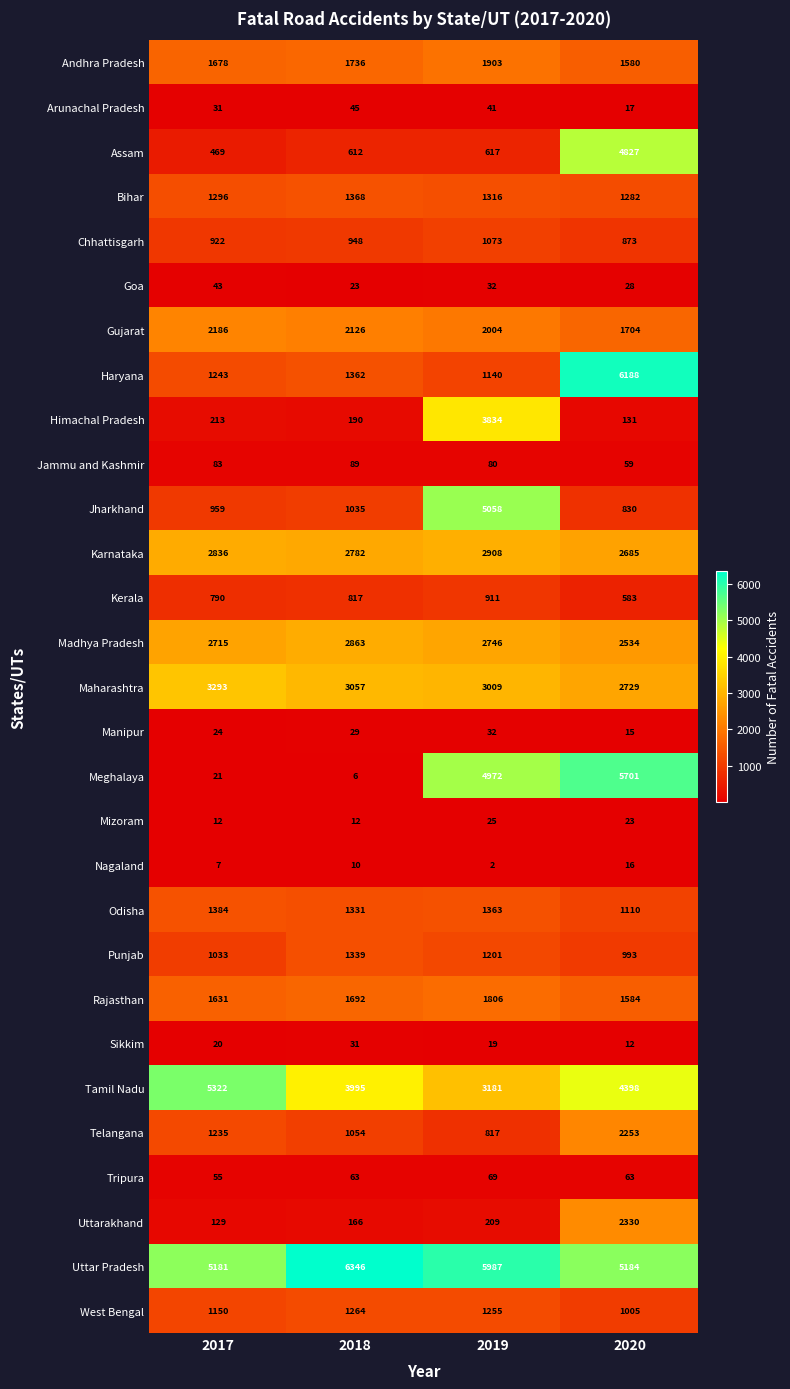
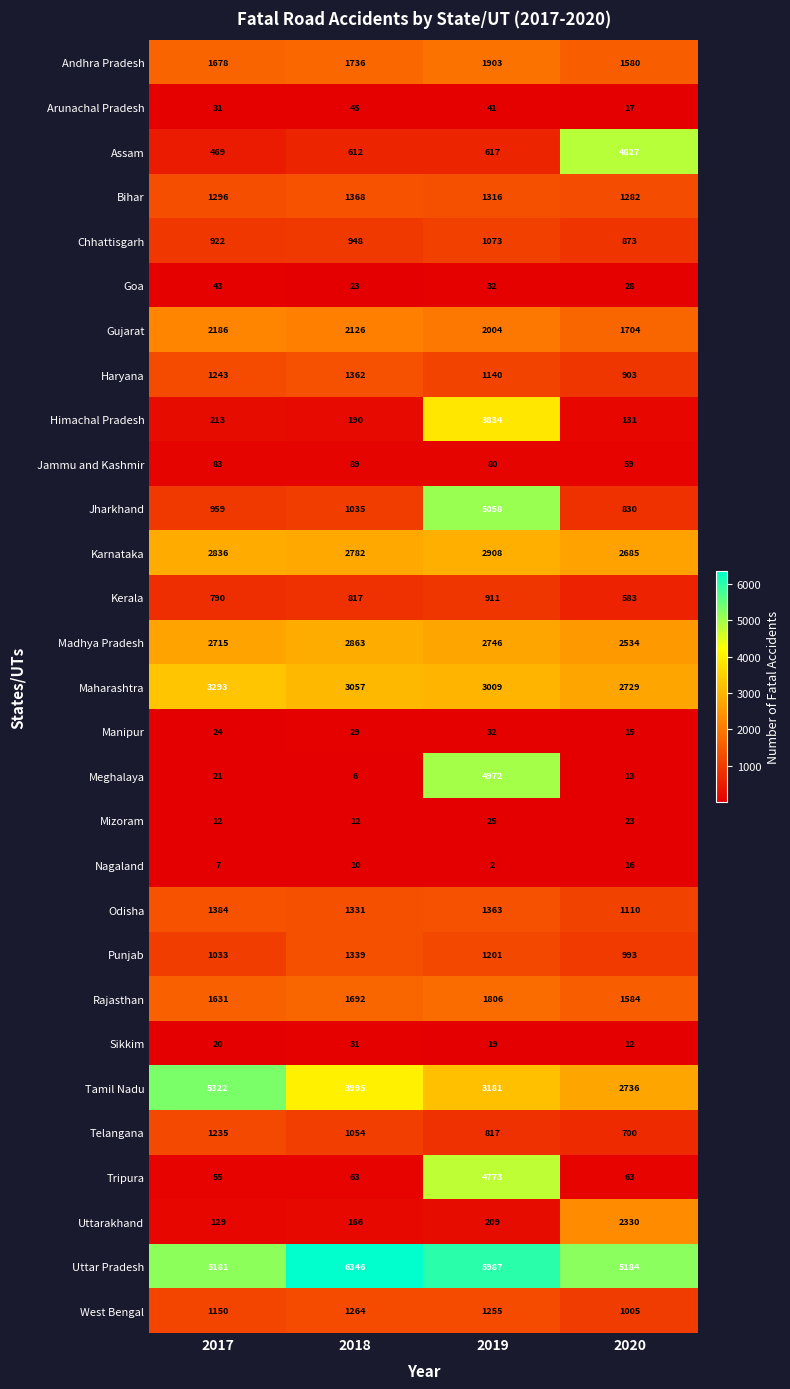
  {
    "Andhra Pradesh": {
      "2017": 1678,
      "2018": 1736,
      "2019": 1903,
      "2020": 1580
    },
    "Arunachal Pradesh": {
      "2017": 31,
      "2018": 45,
      "2019": 41,
      "2020": 17
    },
    "Assam": {
      "2017": 469,
      "2018": 612,
      "2019": 617,
      "2020": 4827
    },
    "Bihar": {
      "2017": 1296,
      "2018": 1368,
      "2019": 1316,
      "2020": 1282
    },
    "Chhattisgarh": {
      "2017": 922,
      "2018": 948,
      "2019": 1073,
      "2020": 873
    },
    "Goa": {
      "2017": 43,
      "2018": 23,
      "2019": 32,
      "2020": 28
    },
    "Gujarat": {
      "2017": 2186,
      "2018": 2126,
      "2019": 2004,
      "2020": 1704
    },
    "Haryana": {
      "2017": 1243,
      "2018": 1362,
      "2019": 1140,
-     "2020": 6188
+     "2020": 903
    },
    "Himachal Pradesh": {
      "2017": 213,
      "2018": 190,
      "2019": 3834,
      "2020": 131
    },
    "Jammu and Kashmir": {
      "2017": 83,
      "2018": 89,
      "2019": 80,
      "2020": 59
    },
    "Jharkhand": {
      "2017": 959,
      "2018": 1035,
      "2019": 5058,
      "2020": 830
    },
    "Karnataka": {
      "2017": 2836,
      "2018": 2782,
      "2019": 2908,
      "2020": 2685
    },
    "Kerala": {
      "2017": 790,
      "2018": 817,
      "2019": 911,
      "2020": 583
    },
    "Madhya Pradesh": {
      "2017": 2715,
      "2018": 2863,
      "2019": 2746,
      "2020": 2534
    },
    "Maharashtra": {
      "2017": 3293,
      "2018": 3057,
      "2019": 3009,
      "2020": 2729
    },
    "Manipur": {
      "2017": 24,
      "2018": 29,
      "2019": 32,
      "2020": 15
    },
    "Meghalaya": {
      "2017": 21,
      "2018": 6,
      "2019": 4972,
-     "2020": 5701
+     "2020": 13
    },
    "Mizoram": {
      "2017": 12,
      "2018": 12,
      "2019": 25,
      "2020": 23
    },
    "Nagaland": {
      "2017": 7,
      "2018": 10,
      "2019": 2,
      "2020": 16
    },
    "Odisha": {
      "2017": 1384,
      "2018": 1331,
      "2019": 1363,
      "2020": 1110
    },
    "Punjab": {
      "2017": 1033,
      "2018": 1339,
      "2019": 1201,
      "2020": 993
    },
    "Rajasthan": {
      "2017": 1631,
      "2018": 1692,
      "2019": 1806,
      "2020": 1584
    },
    "Sikkim": {
      "2017": 20,
      "2018": 31,
      "2019": 19,
      "2020": 12
    },
    "Tamil Nadu": {
      "2017": 5322,
      "2018": 3995,
      "2019": 3181,
-     "2020": 4398
+     "2020": 2736
    },
    "Telangana": {
      "2017": 1235,
      "2018": 1054,
      "2019": 817,
-     "2020": 2253
+     "2020": 700
    },
    "Tripura": {
      "2017": 55,
      "2018": 63,
-     "2019": 69,
+     "2019": 4773,
      "2020": 63
    },
    "Uttarakhand": {
      "2017": 129,
      "2018": 166,
      "2019": 209,
      "2020": 2330
    },
    "Uttar Pradesh": {
      "2017": 5181,
      "2018": 6346,
      "2019": 5987,
      "2020": 5184
    },
    "West Bengal": {
      "2017": 1150,
      "2018": 1264,
      "2019": 1255,
      "2020": 1005
    }
  }
